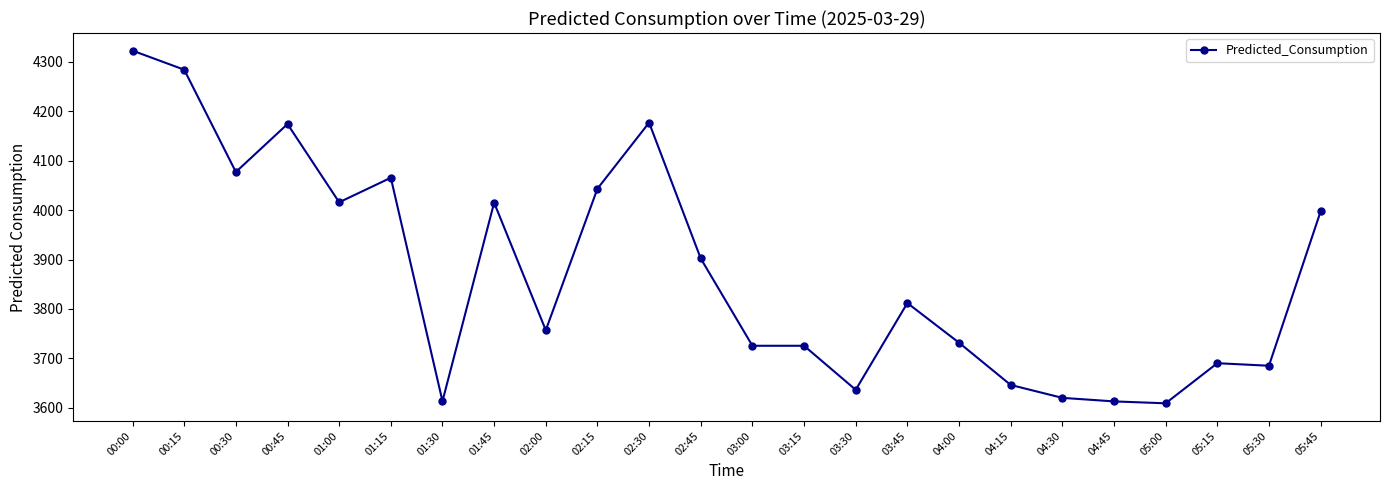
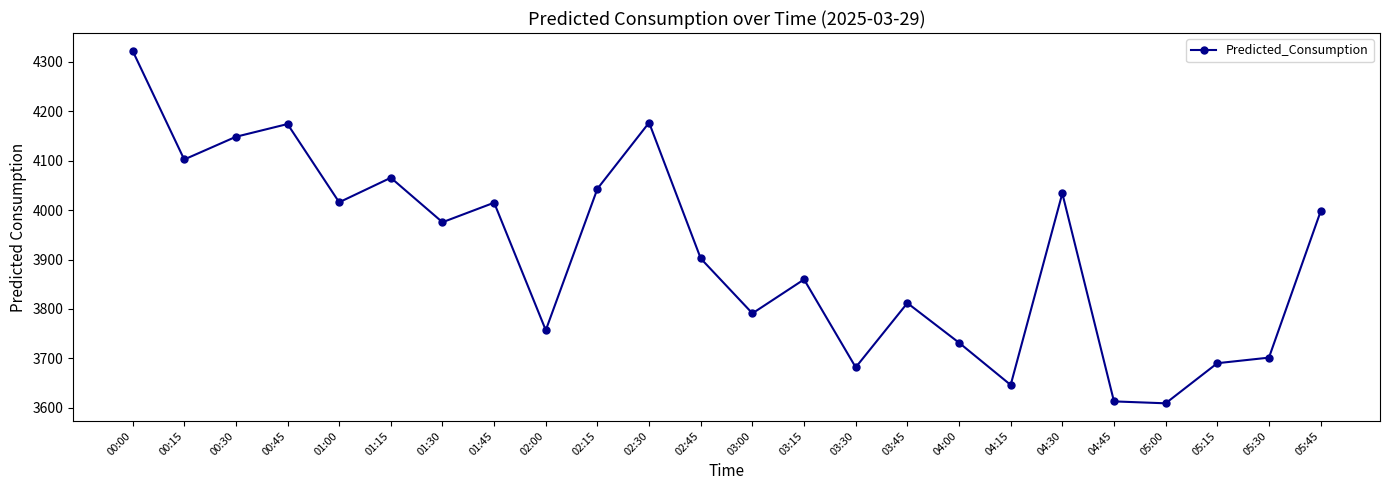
  {
    "00:00": 4320,
-   "00:15": 4280,
-   "00:30": 4080,
+   "00:15": 4100,
+   "00:30": 4150,
    "00:45": 4170,
    "01:00": 4020,
    "01:15": 4070,
-   "01:30": 3610,
+   "01:30": 3980,
    "01:45": 4020,
    "02:00": 3760,
    "02:15": 4040,
    "02:30": 4180,
    "02:45": 3900,
-   "03:00": 3730,
-   "03:15": 3730,
-   "03:30": 3640,
+   "03:00": 3790,
+   "03:15": 3860,
+   "03:30": 3680,
    "03:45": 3810,
    "04:00": 3730,
    "04:15": 3650,
-   "04:30": 3620,
+   "04:30": 4030,
    "04:45": 3610,
    "05:00": 3610,
    "05:15": 3690,
-   "05:30": 3690,
+   "05:30": 3700,
    "05:45": 4000
  }
